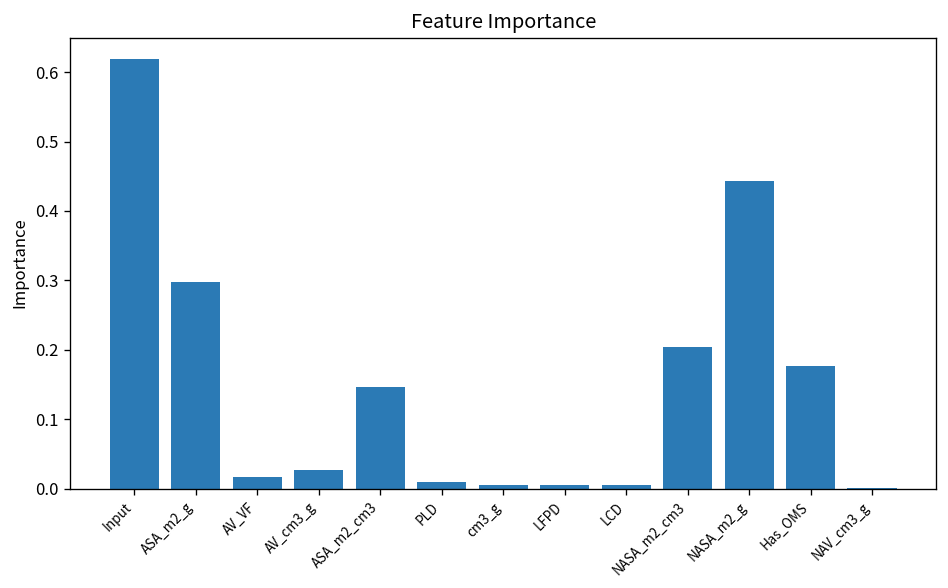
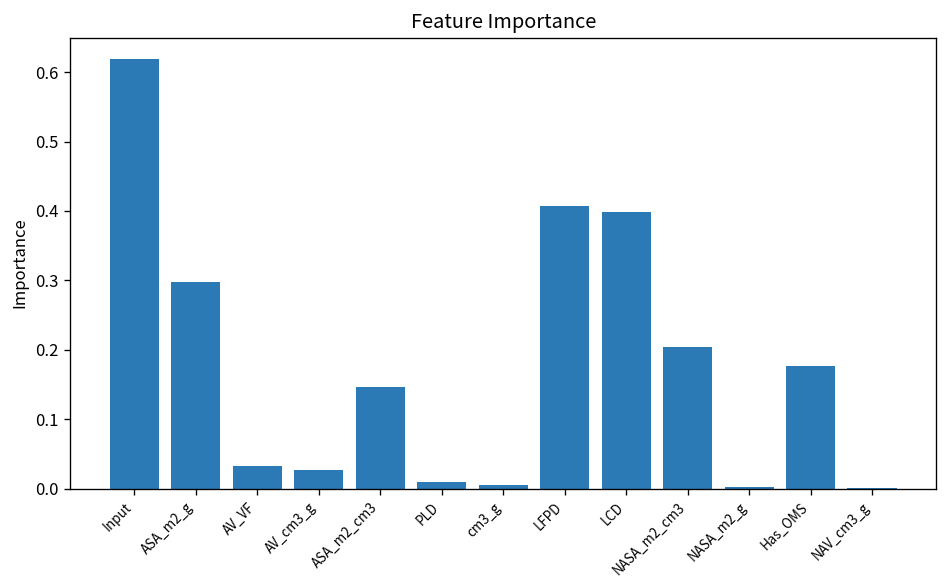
  {
    "Input": 0.62,
    "ASA_m2_g": 0.30,
-   "AV_VF": 0.02,
+   "AV_VF": 0.03,
    "AV_cm3_g": 0.03,
    "ASA_m2_cm3": 0.15,
    "PLD": 0.01,
    "cm3_g": 0.01,
-   "LFPD": 0.01,
-   "LCD": 0.01,
+   "LFPD": 0.41,
+   "LCD": 0.40,
    "NASA_m2_cm3": 0.20,
-   "NASA_m2_g": 0.44,
+   "NASA_m2_g": 0.00,
    "Has_OMS": 0.18
  }
